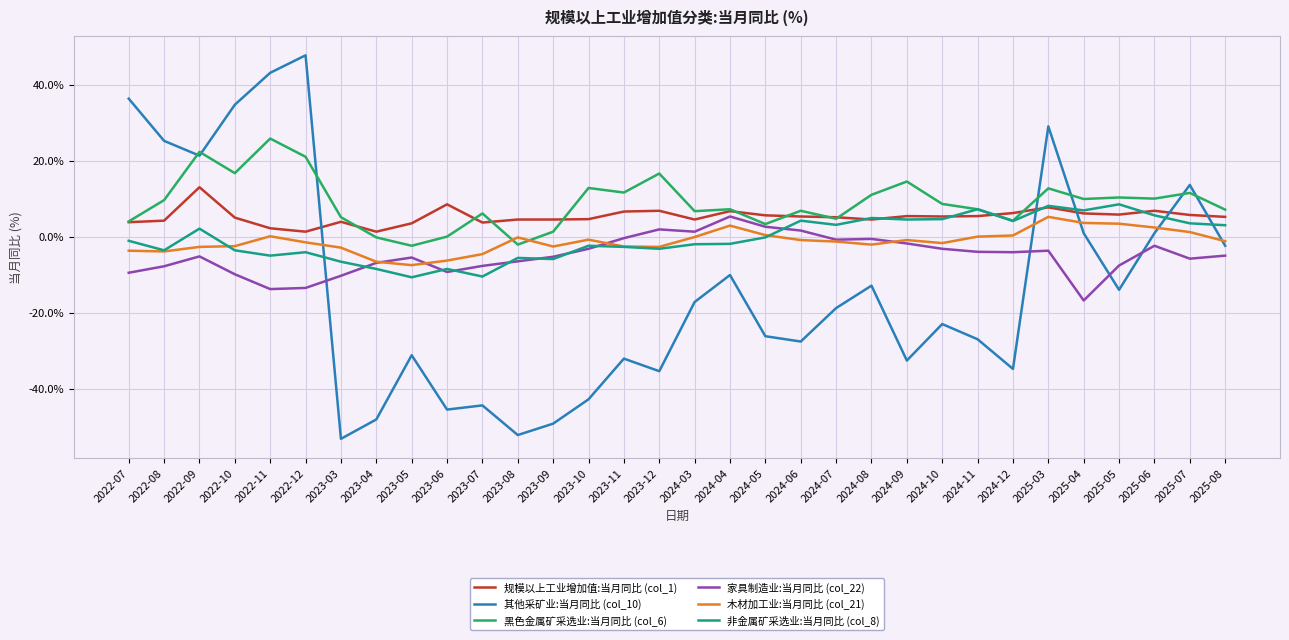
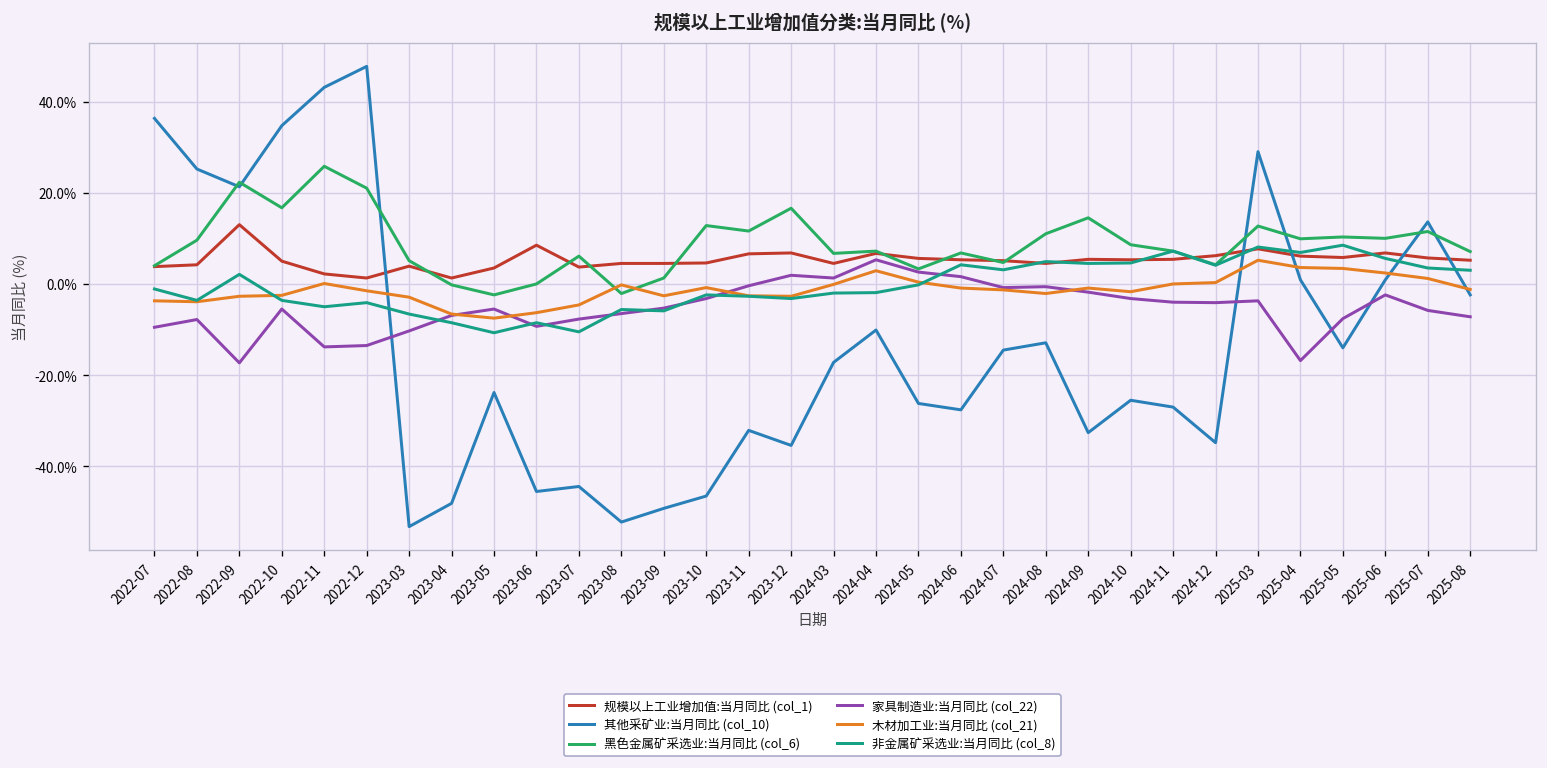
  {
    "规模以上工业增加值:当月同比 (col_1)": {
      "2022-08": "4%",
      "2022-09": "13%",
      "2022-10": "5%",
      "2022-11": "2%",
      "2022-12": "1%",
      "2023-03": "4%",
      "2023-04": "1%",
      "2023-05": "4%",
      "2023-06": "9%",
      "2023-07": "4%",
      "2023-08": "5%",
      "2023-09": "5%",
      "2023-10": "5%",
      "2023-11": "7%",
      "2023-12": "7%",
      "2024-03": "5%",
      "2024-05": "6%",
      "2024-06": "5%",
      "2024-09": "5%",
      "2024-10": "5%",
      "2024-11": "5%",
      "2024-12": "6%",
      "2025-04": "6%",
      "2025-05": "6%",
      "2025-06": "7%",
      "2025-07": "6%",
      "2025-08": "5%"
    },
    "其他采矿业:当月同比 (col_10)": {
      "2022-07": "36%",
      "2022-08": "25%",
      "2022-09": "21%",
      "2022-10": "35%",
      "2022-11": "43%",
      "2022-12": "48%",
      "2023-03": "-53%",
      "2023-04": "-48%",
-     "2023-05": "-31%",
+     "2023-05": "-24%",
      "2023-06": "-46%",
      "2023-07": "-44%",
      "2023-08": "-52%",
      "2023-09": "-49%",
-     "2023-10": "-43%",
+     "2023-10": "-47%",
      "2023-11": "-32%",
      "2023-12": "-35%",
      "2024-03": "-17%",
      "2024-04": "-10%",
      "2024-05": "-26%",
      "2024-06": "-28%",
-     "2024-07": "-19%",
+     "2024-07": "-15%",
      "2024-08": "-13%",
      "2024-09": "-33%",
-     "2024-10": "-23%",
+     "2024-10": "-26%",
      "2024-11": "-27%",
      "2024-12": "-35%",
      "2025-03": "29%",
      "2025-04": "1%",
      "2025-05": "-14%",
      "2025-06": "1%",
      "2025-07": "14%",
      "2025-08": "-2%"
    },
    "家具制造业:当月同比 (col_22)": {
      "2022-07": "-10%",
      "2022-08": "-8%",
-     "2022-09": "-5%",
-     "2022-10": "-10%",
+     "2022-09": "-17%",
+     "2022-10": "-6%",
      "2022-11": "-14%",
      "2022-12": "-14%",
      "2023-03": "-10%",
      "2023-05": "-6%",
      "2023-06": "-9%",
      "2023-07": "-8%",
      "2023-08": "-7%",
      "2023-10": "-3%",
      "2023-11": "0%",
      "2023-12": "2%",
      "2024-03": "1%",
      "2024-04": "5%",
      "2024-05": "3%",
      "2024-06": "2%",
      "2024-08": "-1%",
      "2024-09": "-2%",
      "2024-10": "-3%",
      "2024-11": "-4%",
      "2024-12": "-4%",
      "2025-03": "-4%",
      "2025-04": "-17%",
      "2025-05": "-8%",
      "2025-06": "-2%",
      "2025-07": "-6%",
-     "2025-08": "-5%"
+     "2025-08": "-7%"
    },
    "木材加工业:当月同比 (col_21)": {
      "2022-07": "-4%",
      "2022-09": "-3%",
      "2022-10": "-3%",
      "2022-11": "0%",
      "2022-12": "-2%",
      "2023-03": "-3%",
      "2023-05": "-8%",
      "2023-06": "-6%",
      "2023-07": "-5%",
      "2023-08": "0%",
      "2023-09": "-3%",
      "2023-10": "-1%",
      "2024-03": "0%",
      "2024-04": "3%",
      "2024-06": "-1%",
      "2024-08": "-2%",
      "2024-09": "-1%",
      "2024-10": "-2%",
      "2024-11": "0%",
      "2024-12": "0%",
      "2025-03": "5%",
      "2025-04": "4%",
      "2025-05": "3%",
      "2025-06": "2%",
      "2025-07": "1%",
      "2025-08": "-1%"
    }
  }
